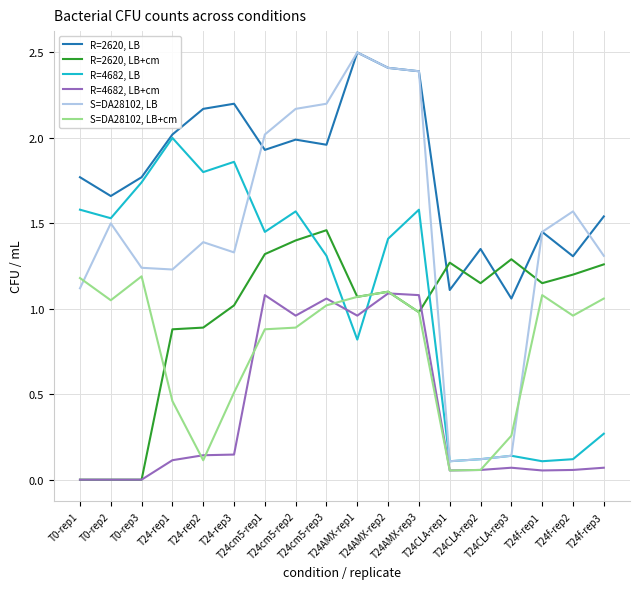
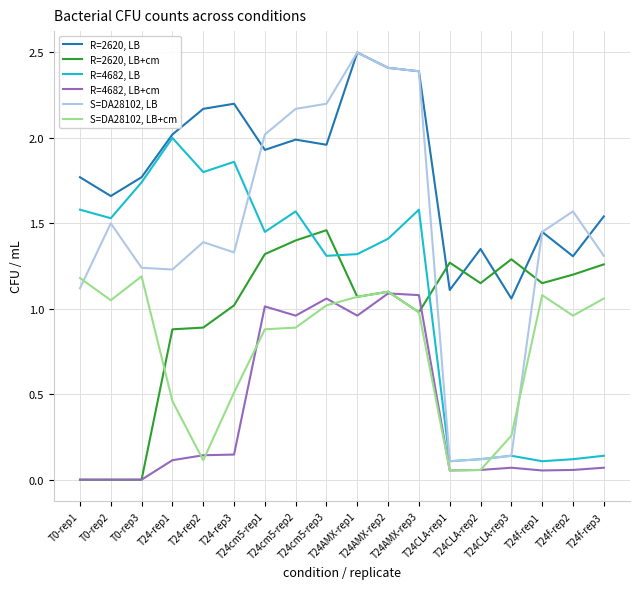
  {
    "R=2620, LB": {
      "T0-rep1": 1.77,
      "T0-rep2": 1.66,
      "T0-rep3": 1.77,
      "T24-rep1": 2.02,
      "T24-rep2": 2.17,
      "T24-rep3": 2.20,
      "T24cm5-rep1": 1.93,
      "T24cm5-rep2": 1.99,
      "T24cm5-rep3": 1.96,
      "T24CLA-rep1": 1.11,
      "T24CLA-rep2": 1.35,
      "T24CLA-rep3": 1.06,
      "T24f-rep2": 1.31,
      "T24f-rep3": 1.54
    },
    "R=2620, LB+cm": {
      "T24-rep1": 0.88,
      "T24-rep2": 0.89,
      "T24-rep3": 1.02,
      "T24cm5-rep1": 1.32,
      "T24cm5-rep2": 1.40,
      "T24cm5-rep3": 1.46,
      "T24CLA-rep1": 1.27,
      "T24CLA-rep2": 1.15,
      "T24CLA-rep3": 1.29,
      "T24f-rep1": 1.15,
      "T24f-rep2": 1.20,
      "T24f-rep3": 1.26
    },
    "R=4682, LB": {
      "T0-rep1": 1.58,
      "T0-rep2": 1.53,
      "T0-rep3": 1.74,
      "T24-rep1": 2.00,
      "T24-rep2": 1.80,
      "T24-rep3": 1.86,
      "T24cm5-rep1": 1.45,
      "T24cm5-rep2": 1.57,
      "T24cm5-rep3": 1.31,
-     "T24AMX-rep1": 0.82,
+     "T24AMX-rep1": 1.32,
      "T24AMX-rep2": 1.41,
      "T24AMX-rep3": 1.58,
      "T24f-rep1": 0.11,
      "T24f-rep2": 0.12,
-     "T24f-rep3": 0.27
+     "T24f-rep3": 0.14
    },
    "R=4682, LB+cm": {
      "T24-rep1": 0.11,
      "T24-rep2": 0.14,
      "T24-rep3": 0.15,
-     "T24cm5-rep1": 1.08,
+     "T24cm5-rep1": 1.01,
      "T24cm5-rep2": 0.96,
      "T24cm5-rep3": 1.06,
      "T24AMX-rep1": 0.96,
      "T24AMX-rep3": 1.08,
      "T24CLA-rep3": 0.07,
      "T24f-rep1": 0.05,
      "T24f-rep2": 0.06,
      "T24f-rep3": 0.07
    },
    "S=DA28102, LB": {
      "T0-rep1": 1.12,
      "T0-rep2": 1.50,
      "T0-rep3": 1.24,
      "T24-rep1": 1.23,
      "T24-rep2": 1.39,
      "T24-rep3": 1.33,
      "T24cm5-rep1": 2.02,
      "T24cm5-rep2": 2.17,
      "T24cm5-rep3": 2.20,
      "T24f-rep2": 1.57,
      "T24f-rep3": 1.31
    },
    "S=DA28102, LB+cm": {
      "T0-rep1": 1.18,
      "T0-rep2": 1.05,
      "T0-rep3": 1.19,
      "T24-rep1": 0.46,
      "T24-rep2": 0.11,
      "T24-rep3": 0.51,
      "T24cm5-rep1": 0.88,
      "T24cm5-rep2": 0.89,
      "T24cm5-rep3": 1.02,
      "T24CLA-rep3": 0.26,
      "T24f-rep1": 1.08,
      "T24f-rep2": 0.96,
      "T24f-rep3": 1.06
    }
  }
